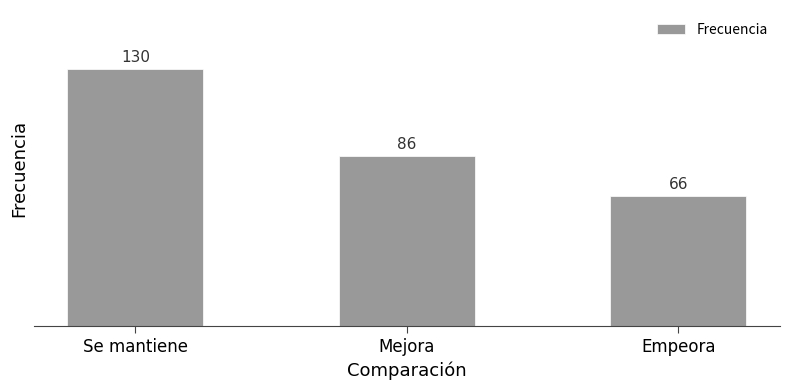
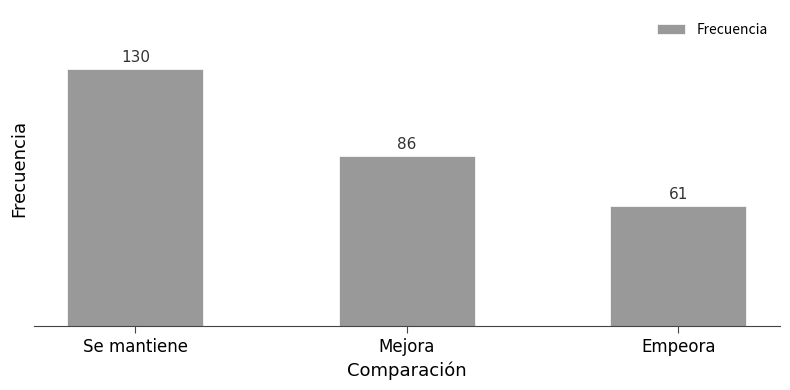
  {
    "Se mantiene": 130,
    "Mejora": 86,
-   "Empeora": 66
+   "Empeora": 61
  }
